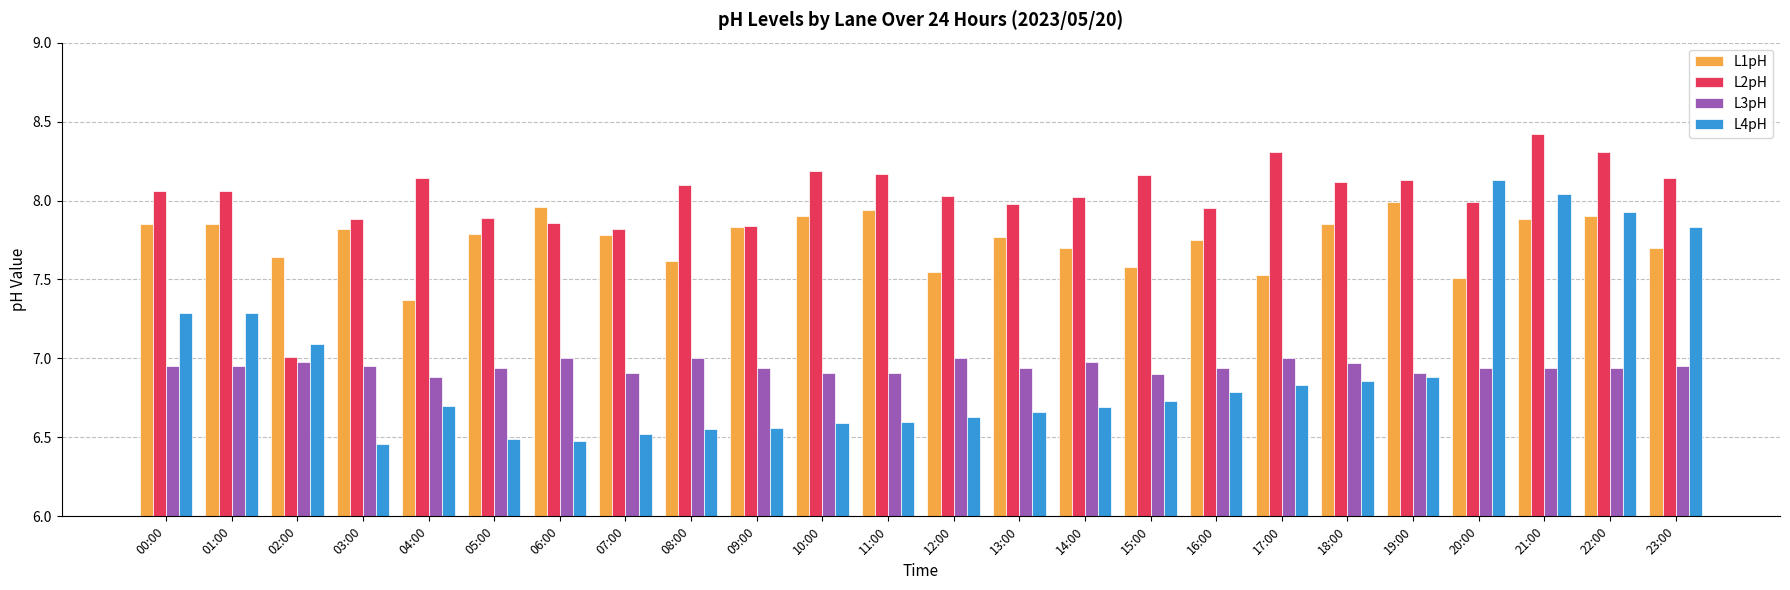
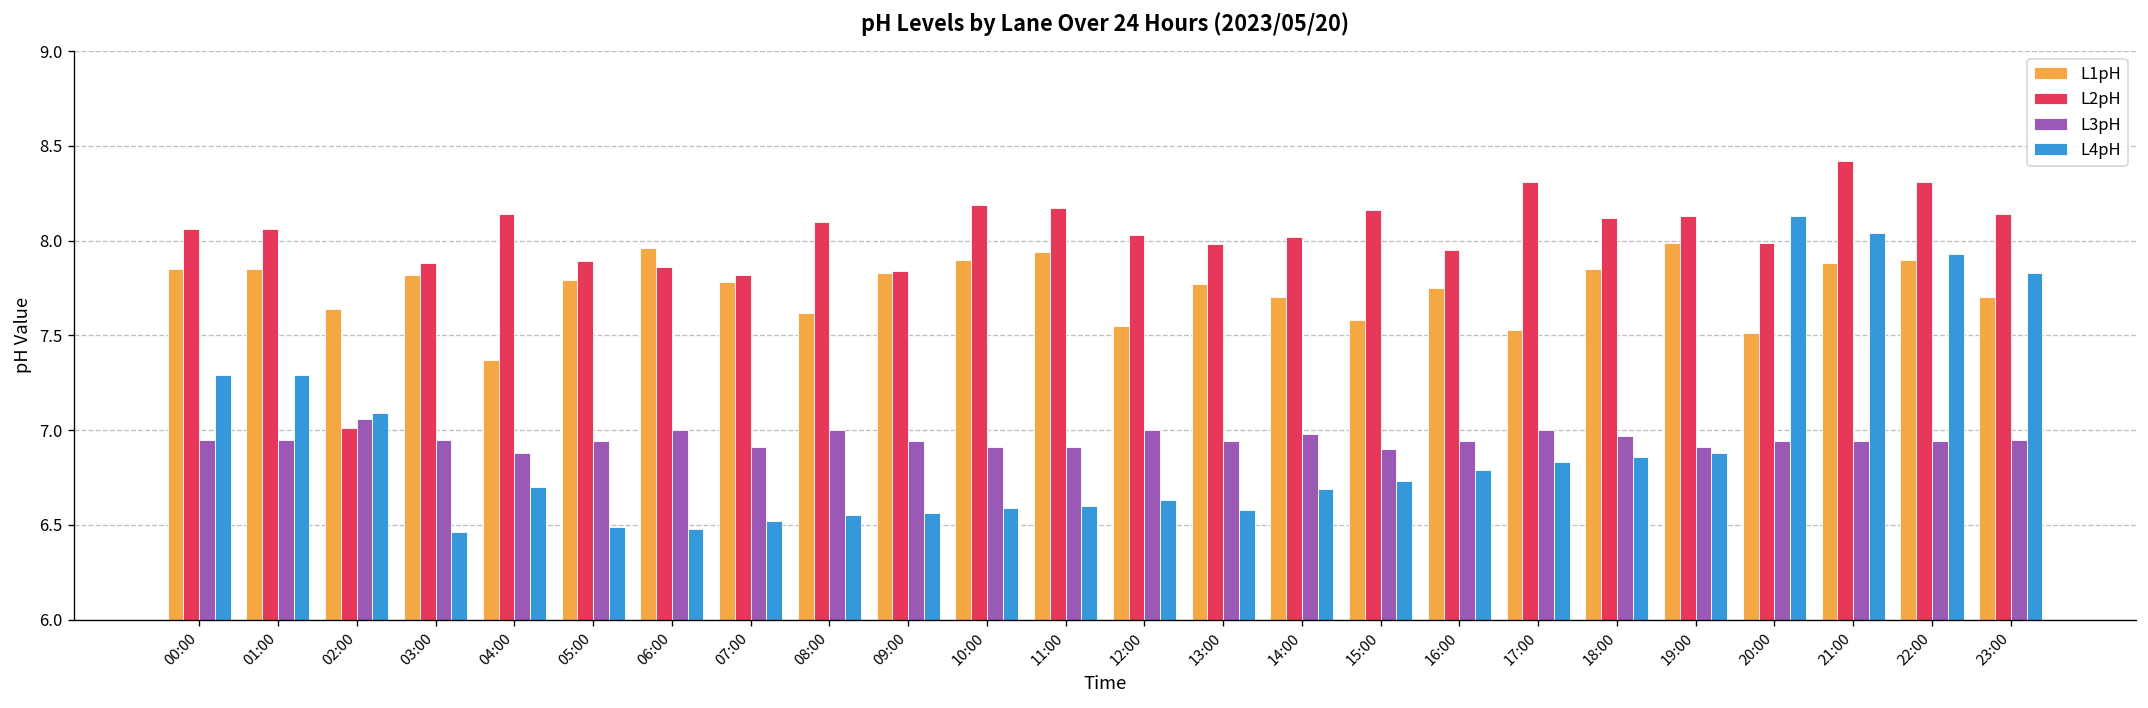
  {
    "L1pH": {
      "00:00": 7.85,
      "01:00": 7.85,
      "02:00": 7.64,
      "03:00": 7.82,
      "04:00": 7.37,
      "05:00": 7.79,
      "06:00": 7.96,
      "07:00": 7.78,
      "08:00": 7.62,
      "09:00": 7.83,
      "10:00": 7.90,
      "11:00": 7.94,
      "12:00": 7.55,
      "13:00": 7.77,
      "14:00": 7.70,
      "15:00": 7.58,
      "16:00": 7.75,
      "17:00": 7.53,
      "18:00": 7.85,
      "19:00": 7.99,
      "20:00": 7.51,
      "21:00": 7.88,
      "22:00": 7.90,
      "23:00": 7.70
    },
    "L2pH": {
      "00:00": 8.06,
      "01:00": 8.06,
      "02:00": 7.01,
      "03:00": 7.88,
      "04:00": 8.14,
      "05:00": 7.89,
      "06:00": 7.86,
      "07:00": 7.82,
      "08:00": 8.10,
      "09:00": 7.84,
      "10:00": 8.19,
      "11:00": 8.17,
      "12:00": 8.03,
      "13:00": 7.98,
      "14:00": 8.02,
      "15:00": 8.16,
      "16:00": 7.95,
      "17:00": 8.31,
      "18:00": 8.12,
      "19:00": 8.13,
      "20:00": 7.99,
      "21:00": 8.42,
      "22:00": 8.31,
      "23:00": 8.14
    },
    "L3pH": {
      "00:00": 6.95,
      "01:00": 6.95,
-     "02:00": 6.98,
+     "02:00": 7.06,
      "03:00": 6.95,
      "04:00": 6.88,
      "05:00": 6.94,
      "06:00": 7.00,
      "07:00": 6.91,
      "08:00": 7.00,
      "09:00": 6.94,
      "10:00": 6.91,
      "11:00": 6.91,
      "12:00": 7.00,
      "13:00": 6.94,
      "14:00": 6.98,
      "15:00": 6.90,
      "16:00": 6.94,
      "17:00": 7.00,
      "18:00": 6.97,
      "19:00": 6.91,
      "20:00": 6.94,
      "21:00": 6.94,
      "22:00": 6.94,
      "23:00": 6.95
    },
    "L4pH": {
      "00:00": 7.29,
      "01:00": 7.29,
      "02:00": 7.09,
      "03:00": 6.46,
      "04:00": 6.70,
      "05:00": 6.49,
      "06:00": 6.48,
      "07:00": 6.52,
      "08:00": 6.55,
      "09:00": 6.56,
      "10:00": 6.59,
      "11:00": 6.60,
      "12:00": 6.63,
-     "13:00": 6.66,
+     "13:00": 6.58,
      "14:00": 6.69,
      "15:00": 6.73,
      "16:00": 6.79,
      "17:00": 6.83,
      "18:00": 6.86,
      "19:00": 6.88,
      "20:00": 8.13,
      "21:00": 8.04,
      "22:00": 7.93,
      "23:00": 7.83
    }
  }
